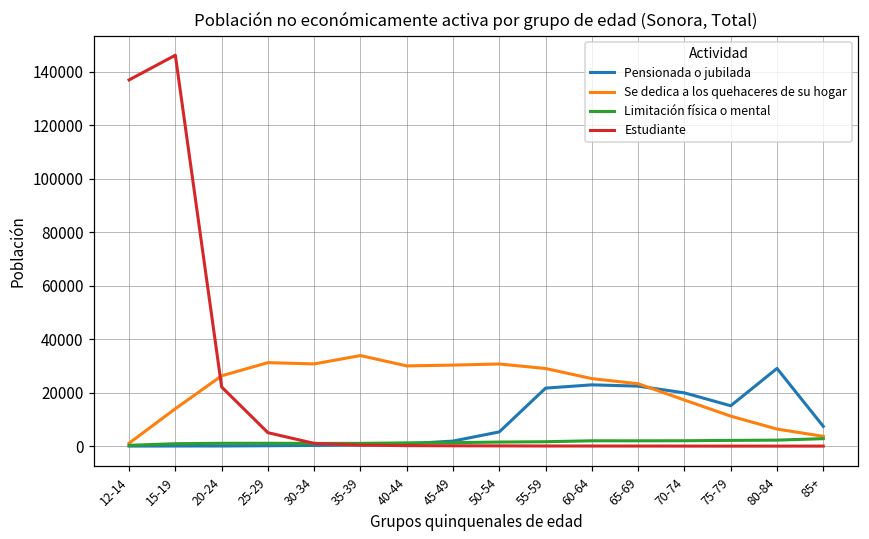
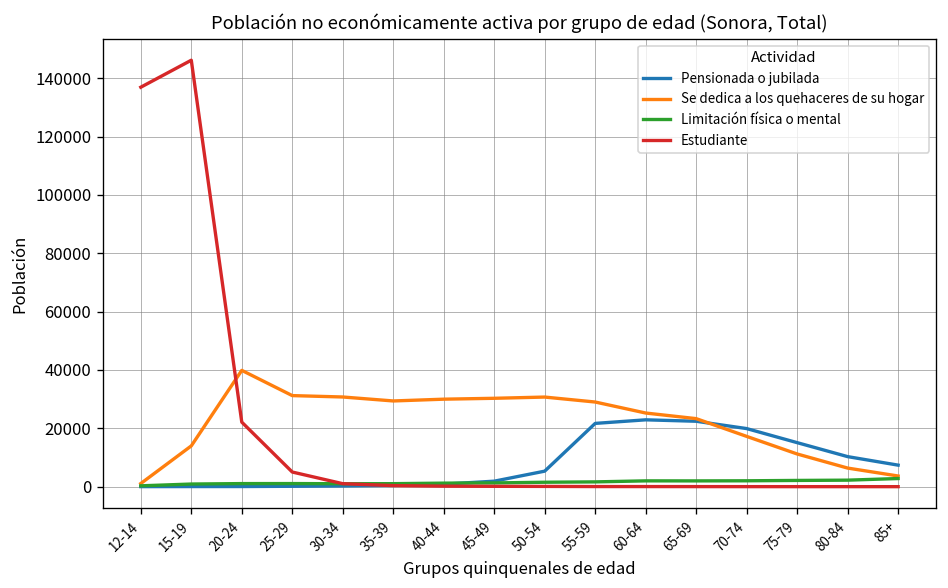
  {
    "Pensionada o jubilada": {
      "50-54": 5000,
      "55-59": 22000,
      "60-64": 23000,
      "70-74": 20000,
      "75-79": 15000,
-     "80-84": 29000,
+     "80-84": 10000,
      "85+": 7000
    },
    "Se dedica a los quehaceres de su hogar": {
      "15-19": 14000,
-     "20-24": 26000,
+     "20-24": 40000,
      "25-29": 31000,
      "30-34": 31000,
-     "35-39": 34000,
+     "35-39": 29000,
      "40-44": 30000,
      "45-49": 30000,
      "50-54": 31000,
      "55-59": 29000,
      "60-64": 25000,
      "70-74": 17000,
      "75-79": 11000,
      "80-84": 6000
    },
    "Limitación física o mental": {
      "50-54": 2000,
      "55-59": 2000,
      "60-64": 2000,
      "65-69": 2000,
      "70-74": 2000,
      "75-79": 2000,
      "80-84": 2000
    },
    "Estudiante": {
      "12-14": 137000,
      "15-19": 146000,
      "20-24": 22000,
      "25-29": 5000,
      "45-49": 0,
      "50-54": 0,
      "55-59": 0,
      "60-64": 0,
      "65-69": 0,
      "70-74": 0,
      "75-79": 0,
      "80-84": 0,
      "85+": 0
    }
  }
